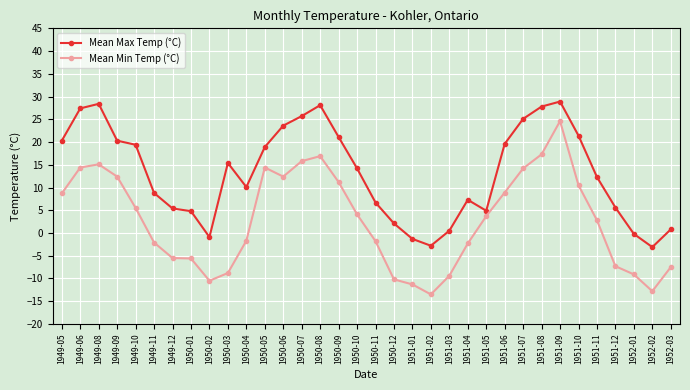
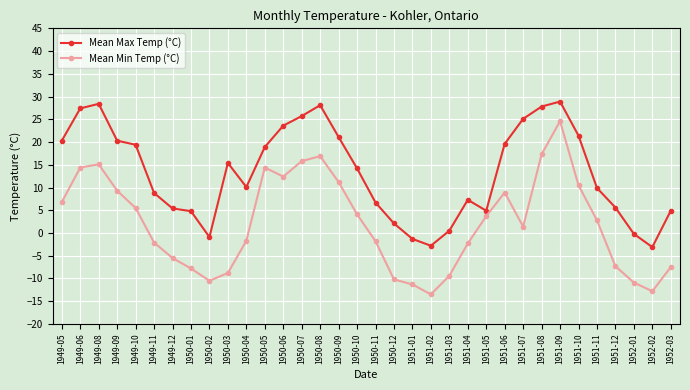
  {
    "Mean Max Temp (°C)": {
      "1949-05": 20,
      "1949-06": 27,
      "1949-08": 28,
      "1949-09": 20,
      "1949-10": 19,
      "1949-11": 9,
      "1949-12": 5,
      "1950-01": 5,
      "1950-02": -1,
      "1950-03": 15,
      "1950-04": 10,
      "1950-05": 19,
      "1950-06": 24,
      "1950-07": 26,
      "1950-08": 28,
      "1950-09": 21,
      "1950-10": 14,
      "1950-11": 7,
      "1950-12": 2,
      "1951-01": -1,
      "1951-02": -3,
      "1951-03": 1,
      "1951-04": 7,
      "1951-05": 5,
      "1951-06": 20,
      "1951-07": 25,
      "1951-08": 28,
      "1951-09": 29,
      "1951-10": 21,
-     "1951-11": 12,
+     "1951-11": 10,
      "1951-12": 6,
      "1952-01": 0,
      "1952-02": -3,
-     "1952-03": 1
+     "1952-03": 5
    },
    "Mean Min Temp (°C)": {
-     "1949-05": 9,
+     "1949-05": 7,
      "1949-06": 14,
      "1949-08": 15,
-     "1949-09": 12,
+     "1949-09": 9,
      "1949-10": 6,
      "1949-11": -2,
      "1949-12": -6,
-     "1950-01": -6,
+     "1950-01": -8,
      "1950-02": -11,
      "1950-03": -9,
      "1950-04": -2,
      "1950-05": 14,
      "1950-06": 12,
      "1950-07": 16,
      "1950-08": 17,
      "1950-09": 11,
      "1950-10": 4,
      "1950-11": -2,
      "1950-12": -10,
      "1951-01": -11,
      "1951-02": -14,
      "1951-03": -9,
      "1951-04": -2,
      "1951-05": 4,
      "1951-06": 9,
-     "1951-07": 14,
+     "1951-07": 1,
      "1951-08": 17,
      "1951-09": 25,
      "1951-10": 11,
      "1951-11": 3,
      "1951-12": -7,
-     "1952-01": -9,
+     "1952-01": -11,
      "1952-02": -13,
      "1952-03": -8
    }
  }
